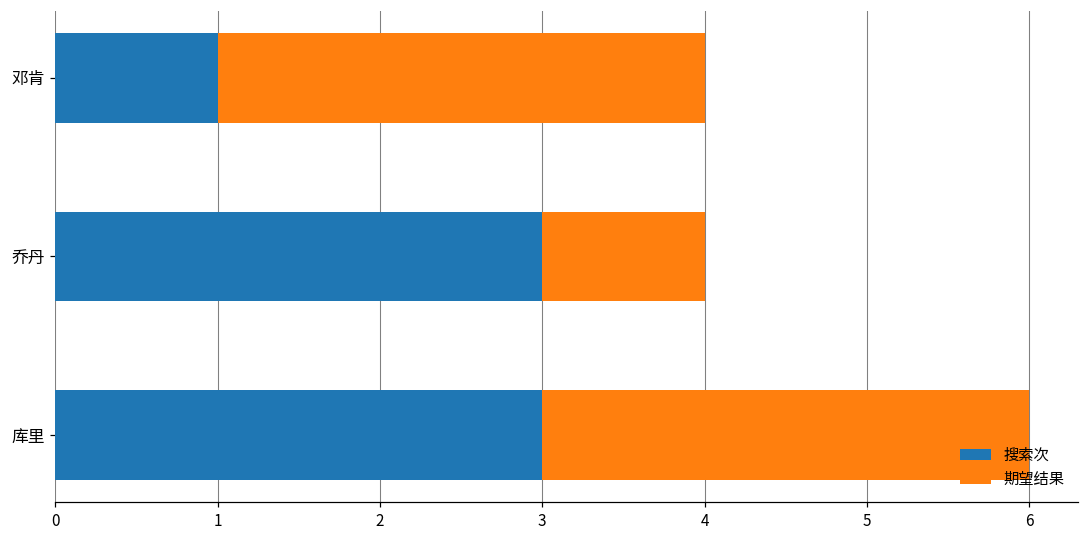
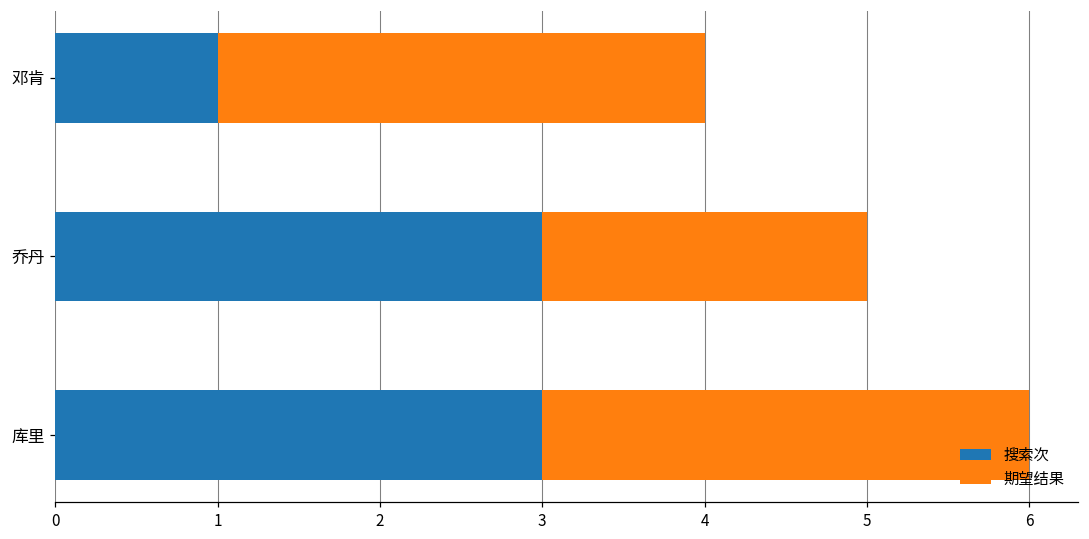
  {
    "搜索次": {
      "邓肯": 1,
      "乔丹": 3,
      "库里": 3
    },
    "期望结果": {
      "邓肯": 3,
-     "乔丹": 1,
+     "乔丹": 2,
      "库里": 3
    }
  }
